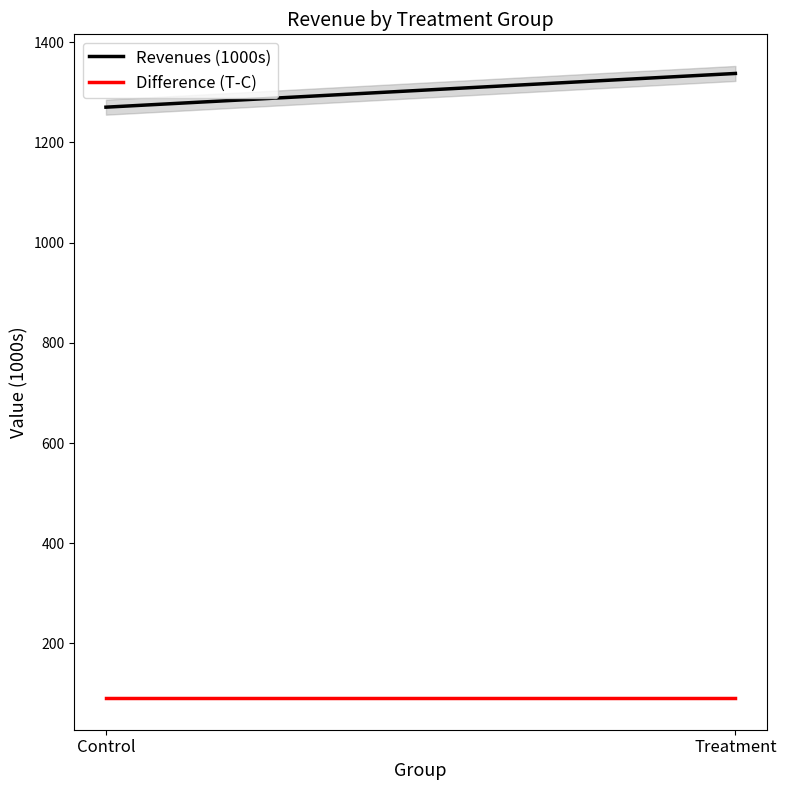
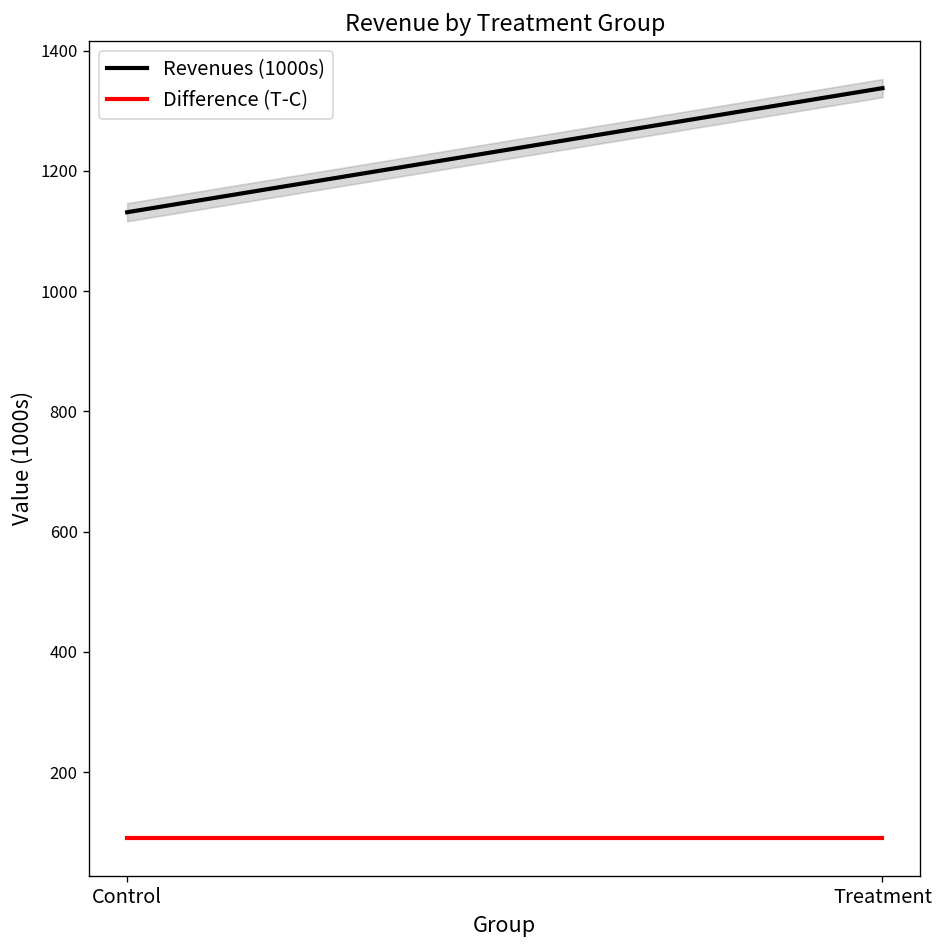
  {
    "Revenues (1000s)": {
-     "Control": 1270,
+     "Control": 1130,
      "Treatment": 1340
    },
    "Difference (T-C)": {
      "Control": 90,
      "Treatment": 90
    }
  }
